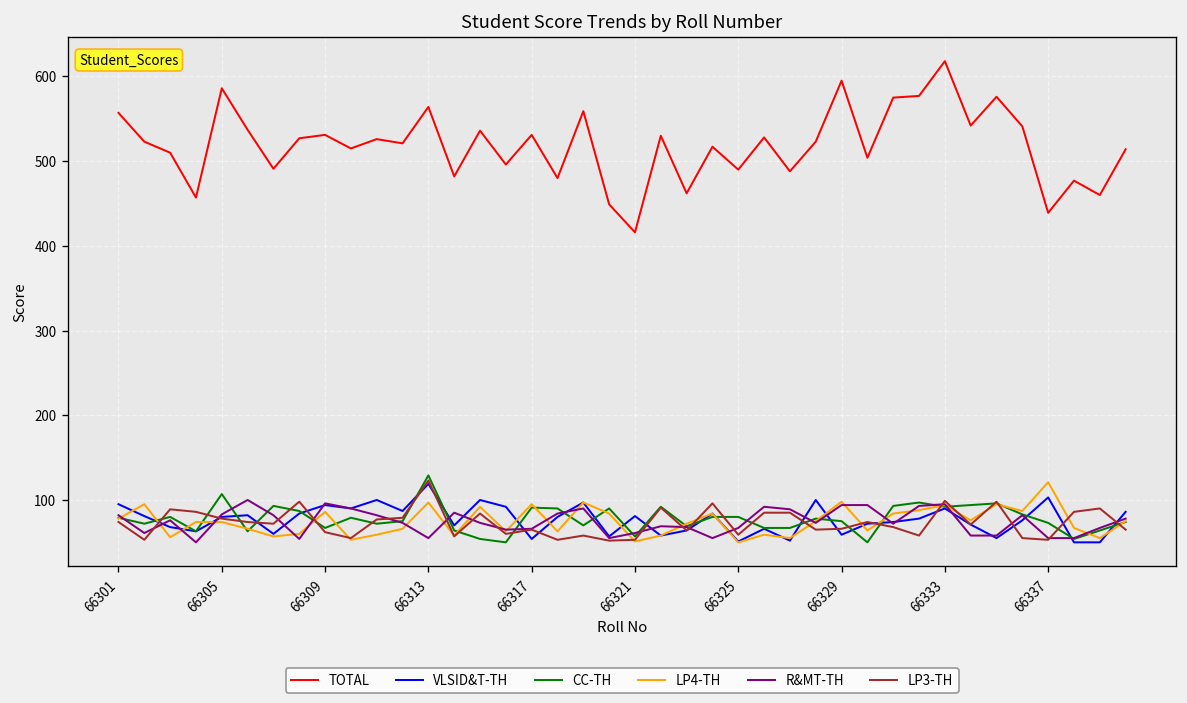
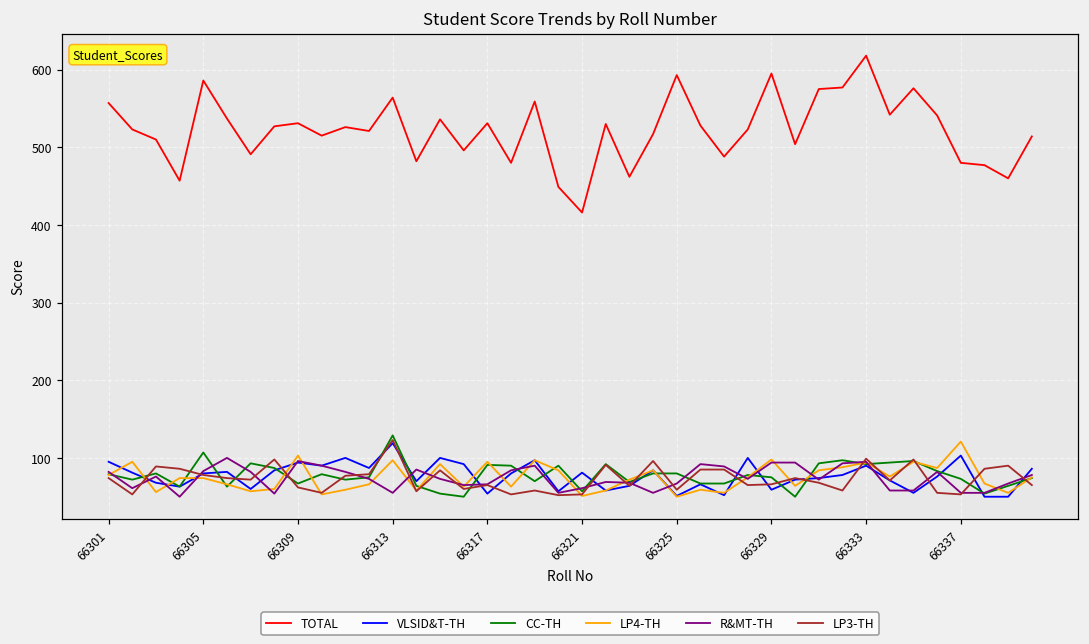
  {
    "TOTAL": {
      "66301": 560,
      "66305": 590,
      "66309": 530,
      "66313": 560,
      "66317": 530,
      "66321": 420,
-     "66325": 490,
+     "66325": 590,
      "66329": 600,
      "66333": 620,
-     "66337": 440
+     "66337": 480
    },
    "VLSID&T-TH": {
      "66301": 100,
      "66313": 120,
      "66317": 50,
      "66321": 80,
      "66329": 60,
      "66337": 100
    },
    "CC-TH": {
      "66305": 110,
      "66309": 70,
      "66313": 130,
      "66317": 90,
      "66321": 60,
      "66325": 80,
      "66329": 80,
      "66337": 70
    },
    "LP4-TH": {
      "66305": 70,
-     "66309": 90,
+     "66309": 100,
      "66313": 100,
      "66317": 100,
      "66329": 100,
      "66337": 120
    },
    "R&MT-TH": {
      "66313": 60,
      "66321": 60,
      "66325": 70,
      "66329": 90
    },
    "LP3-TH": {
      "66301": 70,
      "66309": 60,
      "66313": 120,
      "66325": 60,
      "66329": 70,
      "66333": 100
    }
  }
